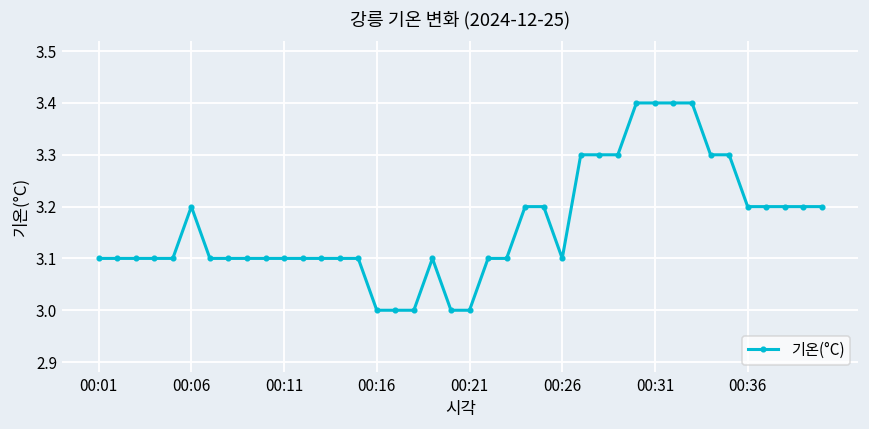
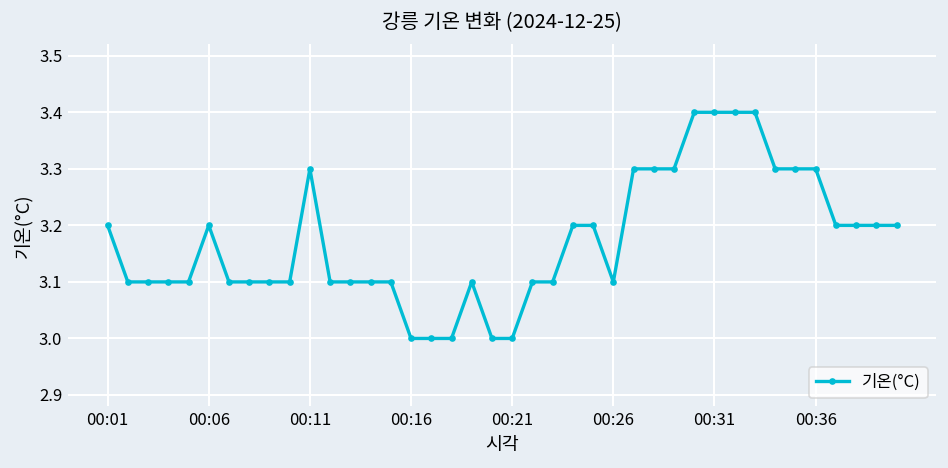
  {
-   "00:01": 3.1,
+   "00:01": 3.2,
    "00:06": 3.2,
-   "00:11": 3.1,
+   "00:11": 3.3,
    "00:16": 3.0,
    "00:21": 3.0,
    "00:26": 3.1,
    "00:31": 3.4,
-   "00:36": 3.2
+   "00:36": 3.3
  }
